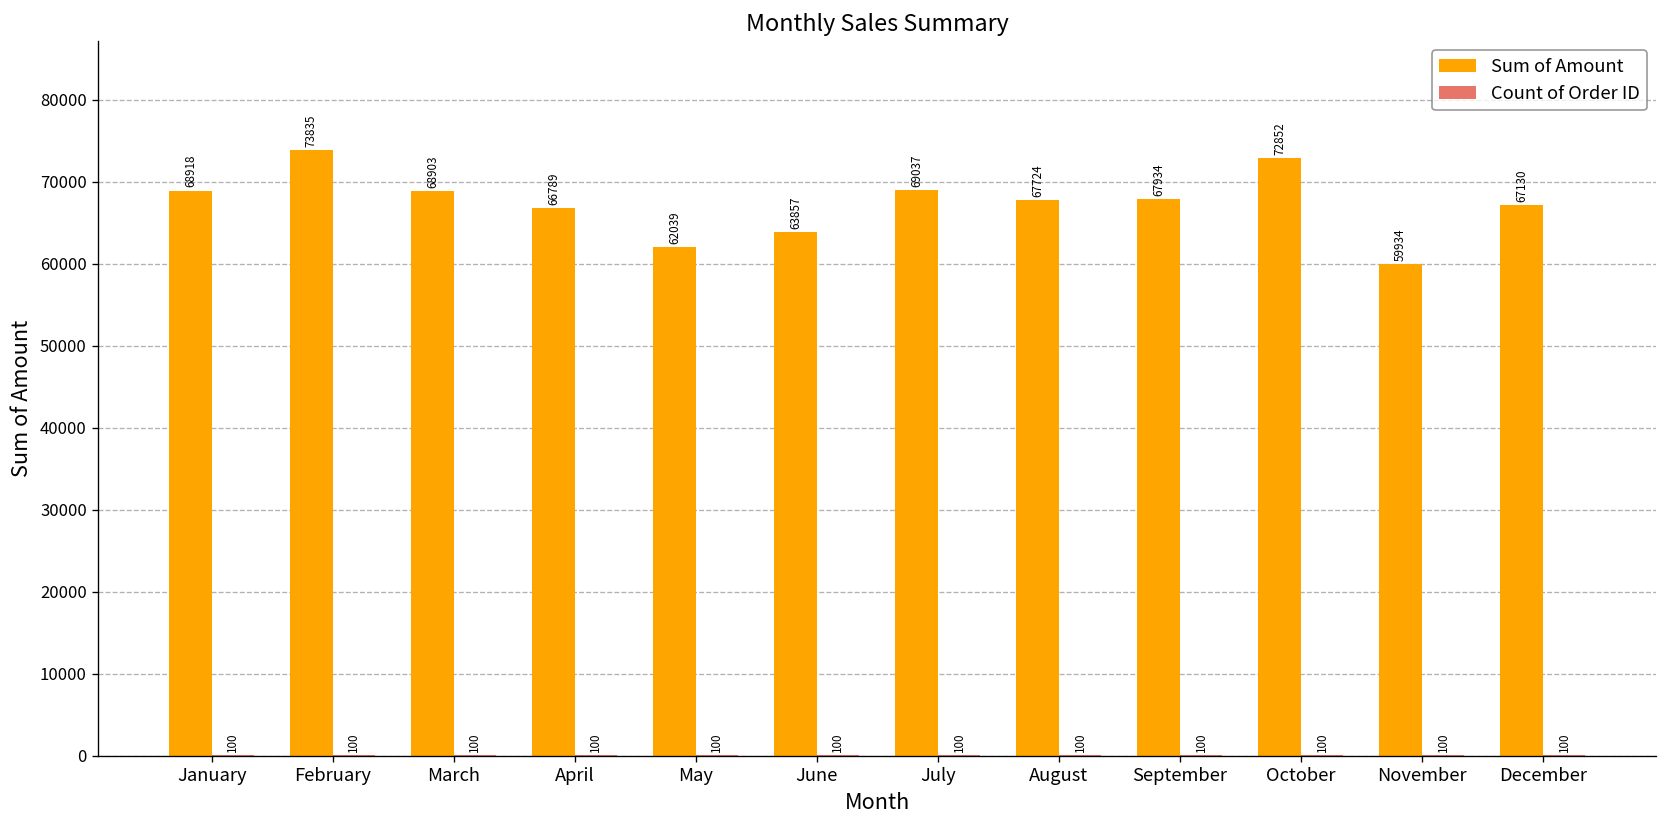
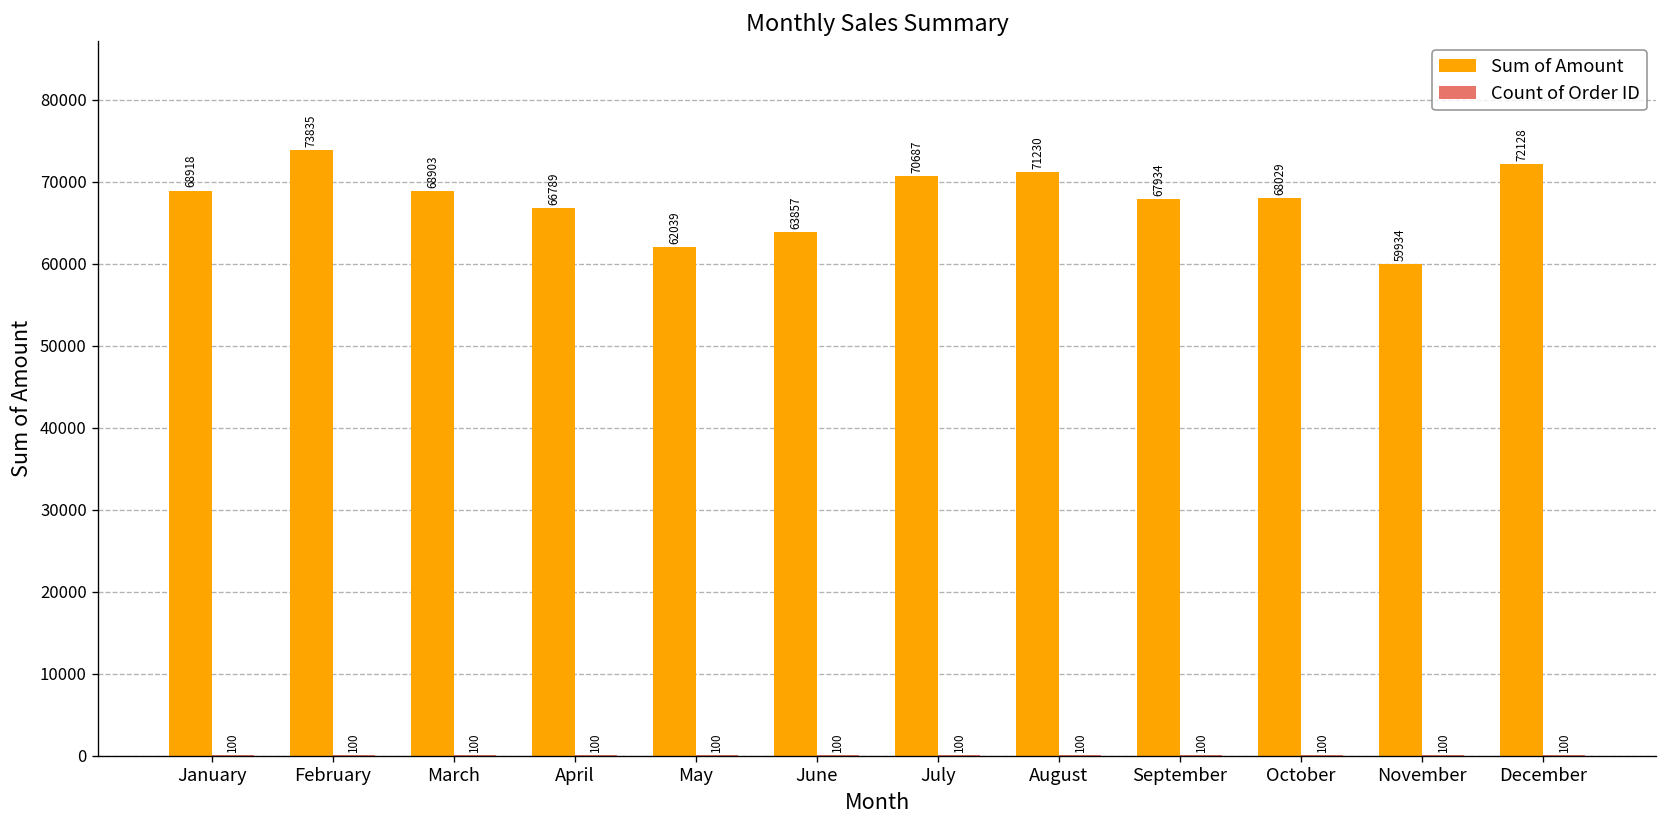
  {
    "Sum of Amount": {
      "January": 68918,
      "February": 73835,
      "March": 68903,
      "April": 66789,
      "May": 62039,
      "June": 63857,
-     "July": 69037,
-     "August": 67724,
+     "July": 70687,
+     "August": 71230,
      "September": 67934,
-     "October": 72852,
+     "October": 68029,
      "November": 59934,
-     "December": 67130
+     "December": 72128
    },
    "Count of Order ID": {
      "January": 100,
      "February": 100,
      "March": 100,
      "April": 100,
      "May": 100,
      "June": 100,
      "July": 100,
      "August": 100,
      "September": 100,
      "October": 100,
      "November": 100,
      "December": 100
    }
  }
